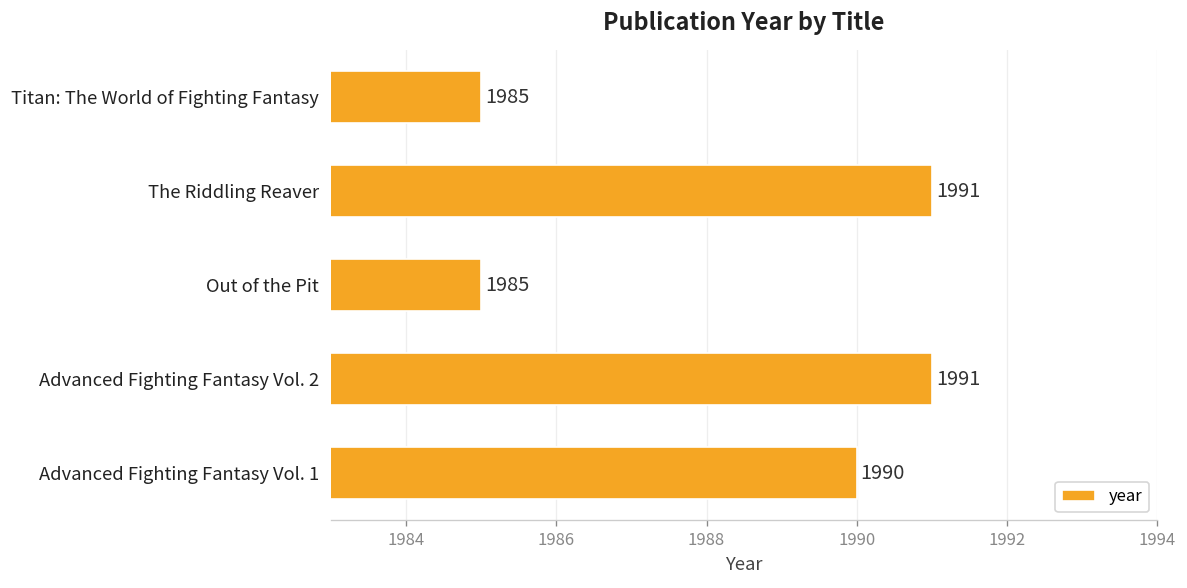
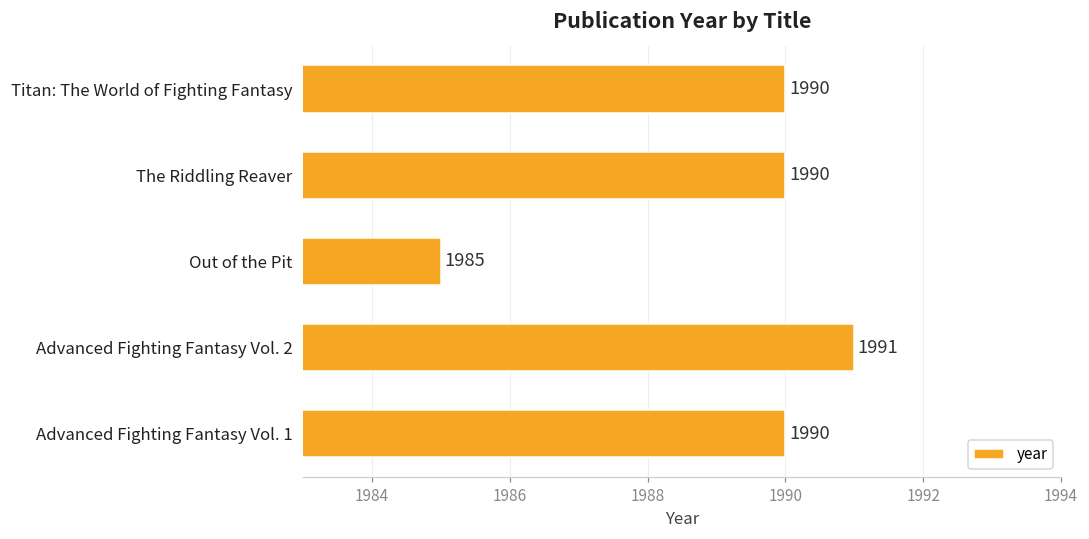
  {
-   "Titan: The World of Fighting Fantasy": 1985,
-   "The Riddling Reaver": 1991,
+   "Titan: The World of Fighting Fantasy": 1990,
+   "The Riddling Reaver": 1990,
    "Out of the Pit": 1985,
    "Advanced Fighting Fantasy Vol. 2": 1991,
    "Advanced Fighting Fantasy Vol. 1": 1990
  }
